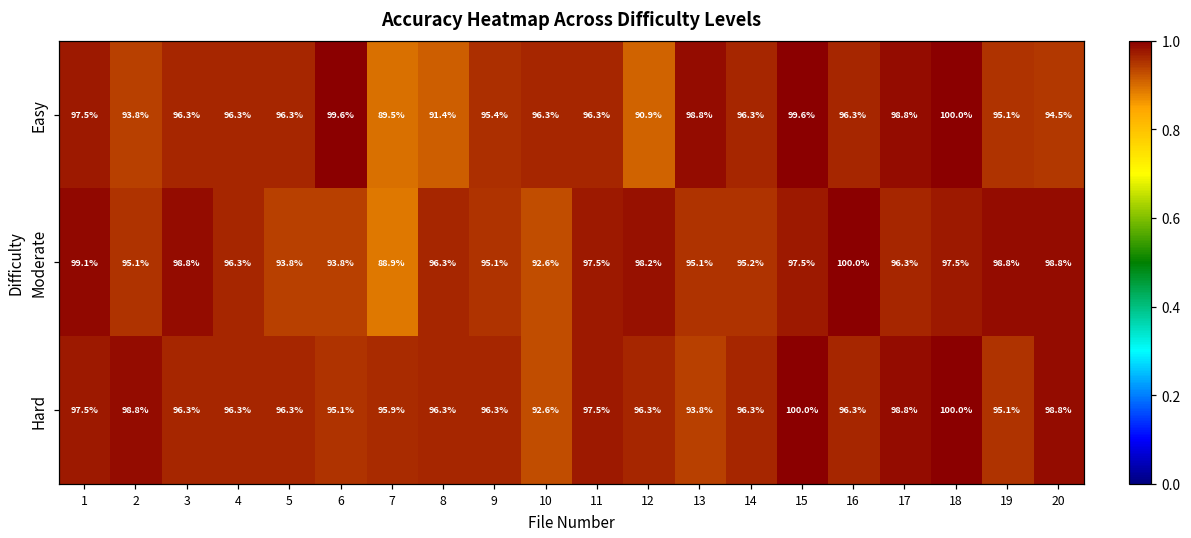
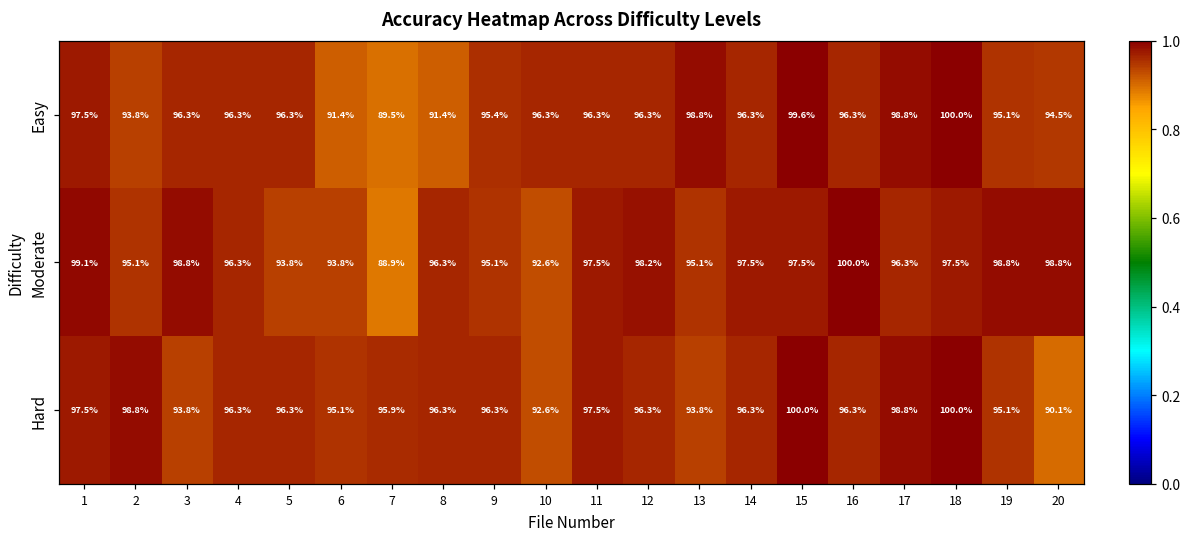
  {
    "Easy": {
      "1": "97.5%",
      "2": "93.8%",
      "3": "96.3%",
      "4": "96.3%",
      "5": "96.3%",
-     "6": "99.6%",
+     "6": "91.4%",
      "7": "89.5%",
      "8": "91.4%",
      "9": "95.4%",
      "10": "96.3%",
      "11": "96.3%",
-     "12": "90.9%",
+     "12": "96.3%",
      "13": "98.8%",
      "14": "96.3%",
      "15": "99.6%",
      "16": "96.3%",
      "17": "98.8%",
      "18": "100.0%",
      "19": "95.1%",
      "20": "94.5%"
    },
    "Moderate": {
      "1": "99.1%",
      "2": "95.1%",
      "3": "98.8%",
      "4": "96.3%",
      "5": "93.8%",
      "6": "93.8%",
      "7": "88.9%",
      "8": "96.3%",
      "9": "95.1%",
      "10": "92.6%",
      "11": "97.5%",
      "12": "98.2%",
      "13": "95.1%",
-     "14": "95.2%",
+     "14": "97.5%",
      "15": "97.5%",
      "16": "100.0%",
      "17": "96.3%",
      "18": "97.5%",
      "19": "98.8%",
      "20": "98.8%"
    },
    "Hard": {
      "1": "97.5%",
      "2": "98.8%",
-     "3": "96.3%",
+     "3": "93.8%",
      "4": "96.3%",
      "5": "96.3%",
      "6": "95.1%",
      "7": "95.9%",
      "8": "96.3%",
      "9": "96.3%",
      "10": "92.6%",
      "11": "97.5%",
      "12": "96.3%",
      "13": "93.8%",
      "14": "96.3%",
      "15": "100.0%",
      "16": "96.3%",
      "17": "98.8%",
      "18": "100.0%",
      "19": "95.1%",
-     "20": "98.8%"
+     "20": "90.1%"
    }
  }
